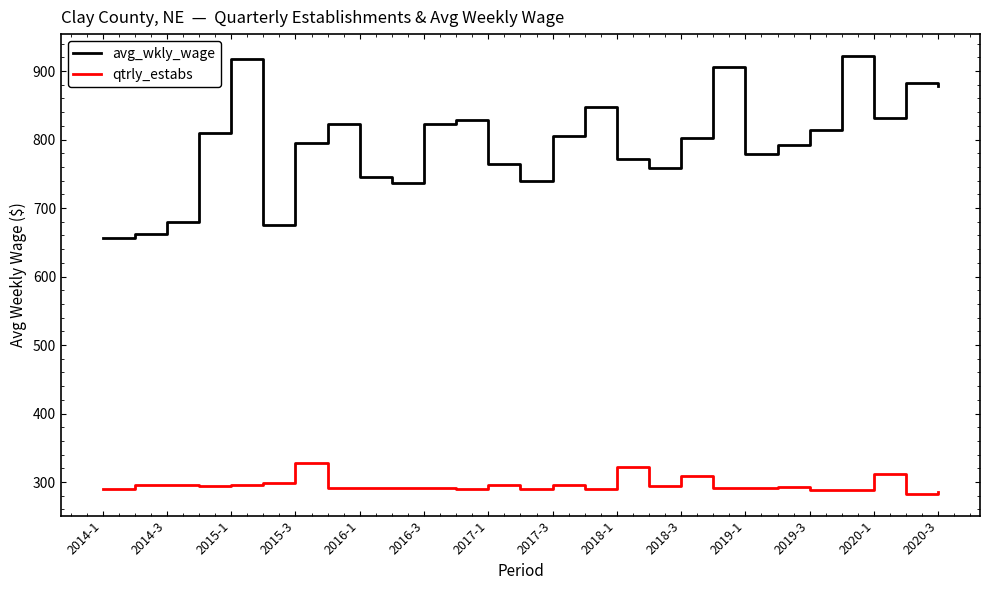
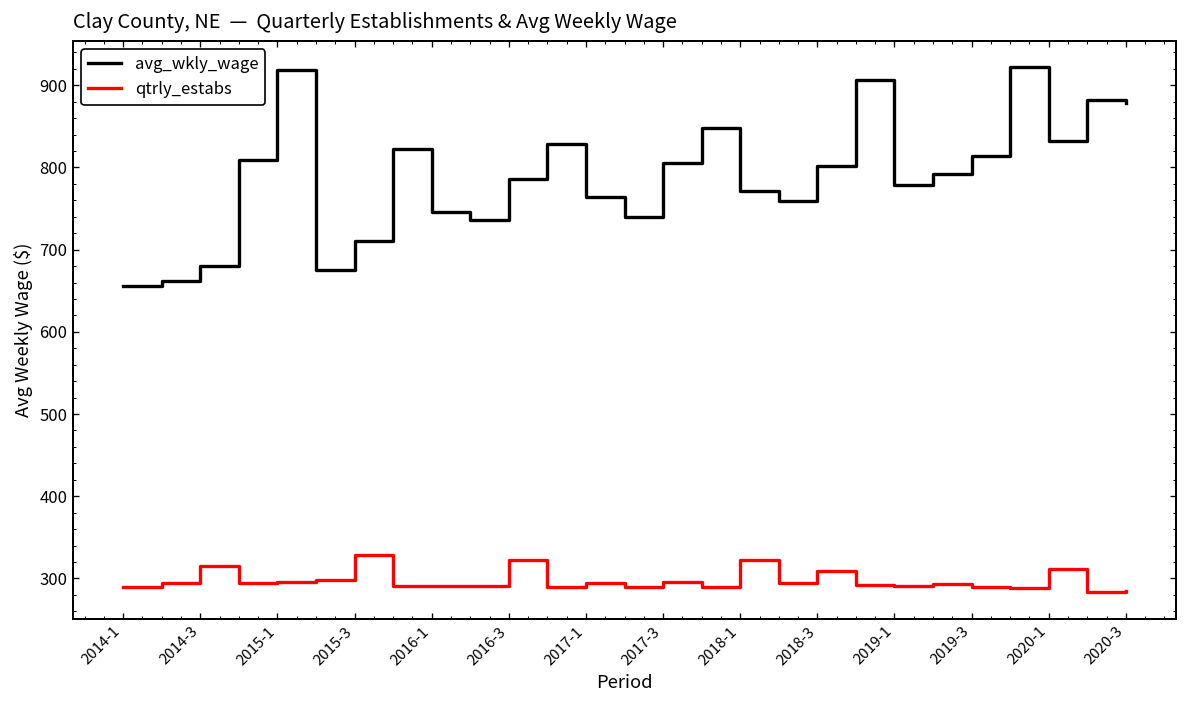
  {
    "avg_wkly_wage": {
      "2014-1": 660,
      "2014-3": 680,
      "2015-1": 920,
-     "2015-3": 800,
+     "2015-3": 710,
      "2016-1": 750,
-     "2016-3": 820,
+     "2016-3": 790,
      "2017-1": 760,
      "2017-3": 810,
      "2018-1": 770,
      "2018-3": 800,
      "2019-1": 780,
      "2019-3": 810,
      "2020-1": 830,
      "2020-3": 880
    },
    "qtrly_estabs": {
      "2014-1": 290,
-     "2014-3": 300,
+     "2014-3": 320,
      "2015-1": 300,
      "2015-3": 330,
      "2016-1": 290,
-     "2016-3": 290,
+     "2016-3": 320,
      "2017-1": 300,
      "2017-3": 300,
      "2018-1": 320,
      "2018-3": 310,
      "2019-1": 290,
      "2019-3": 290,
      "2020-1": 310,
      "2020-3": 290
    }
  }
